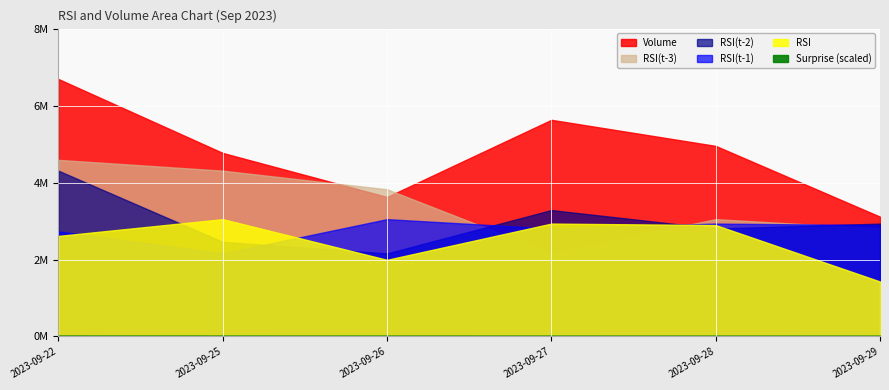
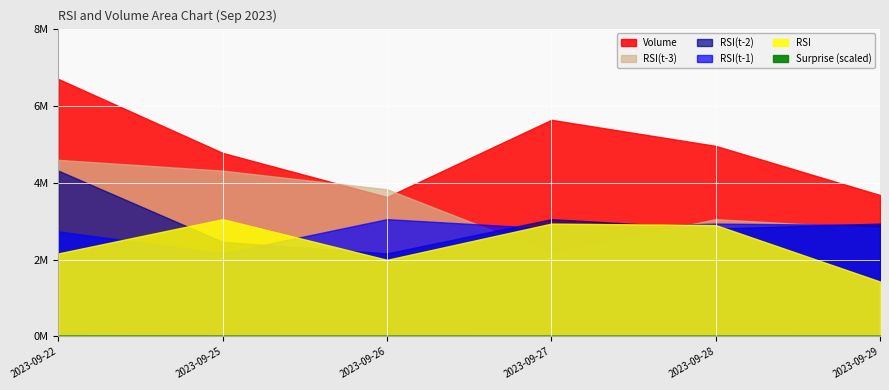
  {
    "Volume": {
      "2023-09-22": 6700000,
      "2023-09-25": 4800000,
      "2023-09-26": 3600000,
      "2023-09-27": 5600000,
      "2023-09-28": 5000000,
-     "2023-09-29": 3100000
+     "2023-09-29": 3700000
    },
    "RSI(t-3)": {
      "2023-09-22": 4600000,
      "2023-09-25": 4300000,
      "2023-09-26": 3800000,
      "2023-09-27": 2200000,
      "2023-09-28": 3000000,
      "2023-09-29": 2800000
    },
    "RSI(t-2)": {
      "2023-09-22": 4300000,
      "2023-09-25": 2500000,
      "2023-09-26": 2200000,
-     "2023-09-27": 3300000,
+     "2023-09-27": 3000000,
      "2023-09-28": 2800000
    },
    "RSI(t-1)": {
      "2023-09-22": 2700000,
      "2023-09-25": 2200000,
      "2023-09-26": 3000000,
      "2023-09-27": 2800000
    },
    "RSI": {
-     "2023-09-22": 2600000,
+     "2023-09-22": 2200000,
      "2023-09-25": 3000000,
      "2023-09-26": 2000000,
      "2023-09-27": 2900000,
      "2023-09-29": 1400000
    }
  }
